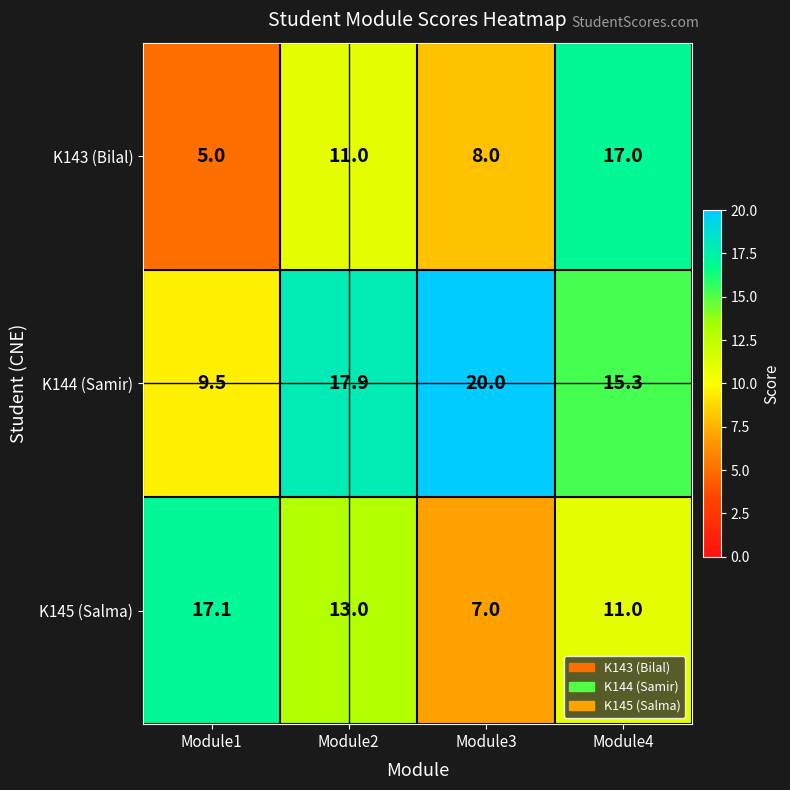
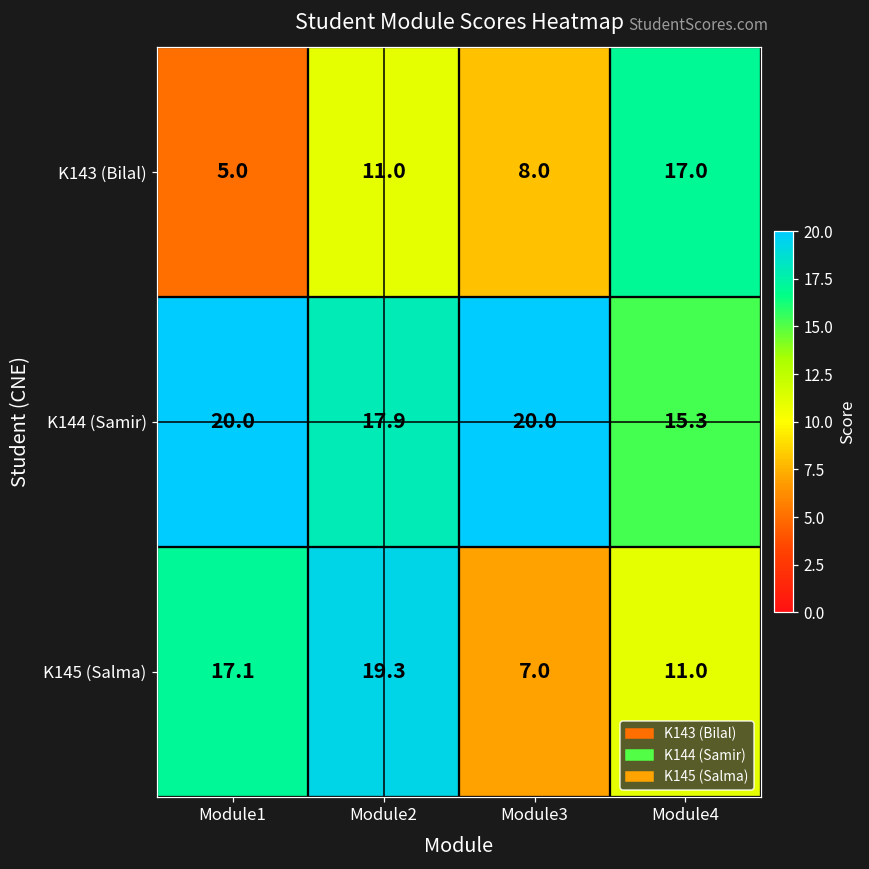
  {
    "K143 (Bilal)": {
      "Module1": 5.0,
      "Module2": 11.0,
      "Module3": 8.0,
      "Module4": 17.0
    },
    "K144 (Samir)": {
-     "Module1": 9.5,
+     "Module1": 20.0,
      "Module2": 17.9,
      "Module3": 20.0,
      "Module4": 15.3
    },
    "K145 (Salma)": {
      "Module1": 17.1,
-     "Module2": 13.0,
+     "Module2": 19.3,
      "Module3": 7.0,
      "Module4": 11.0
    }
  }
